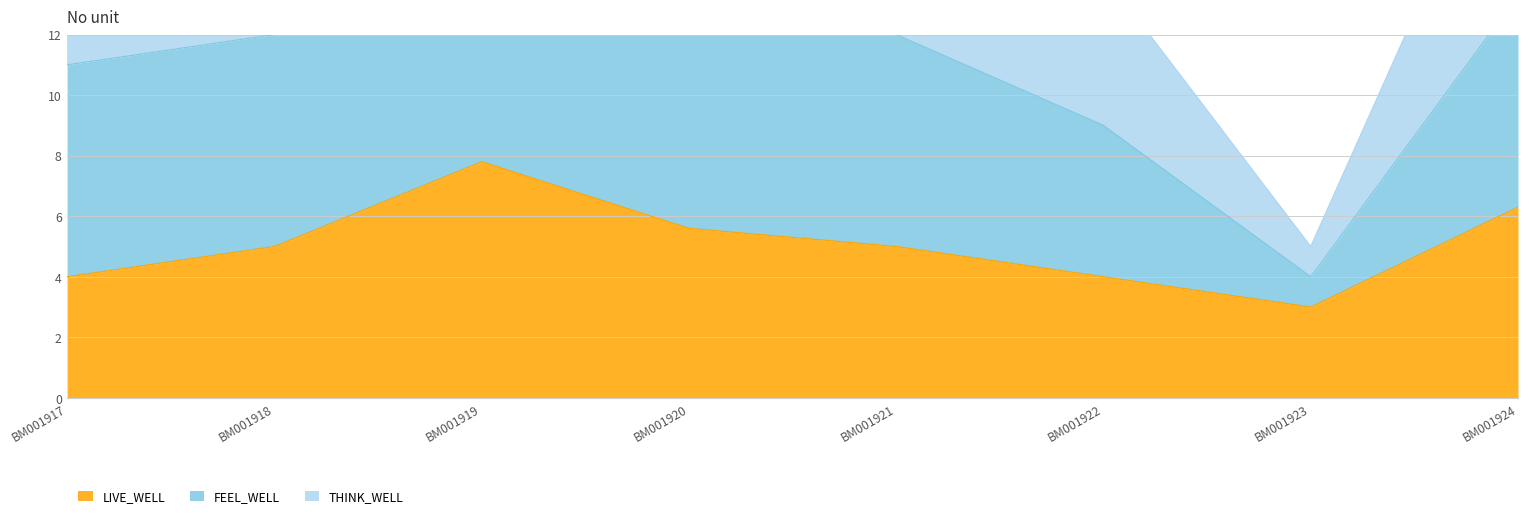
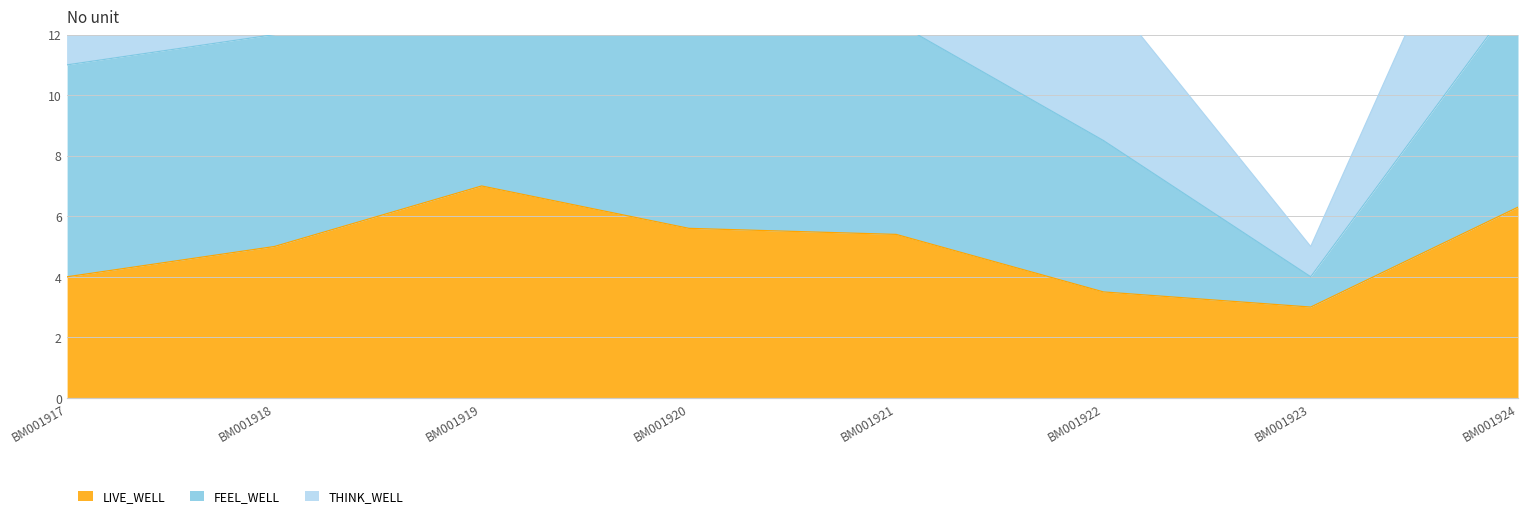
  {
    "LIVE_WELL": {
      "BM001917": 4.0,
      "BM001918": 5.0,
-     "BM001919": 7.8,
+     "BM001919": 7.0,
      "BM001920": 5.6,
-     "BM001921": 5.0,
-     "BM001922": 4.0,
+     "BM001921": 5.4,
+     "BM001922": 3.5,
      "BM001923": 3.0,
      "BM001924": 6.3
    }
  }
